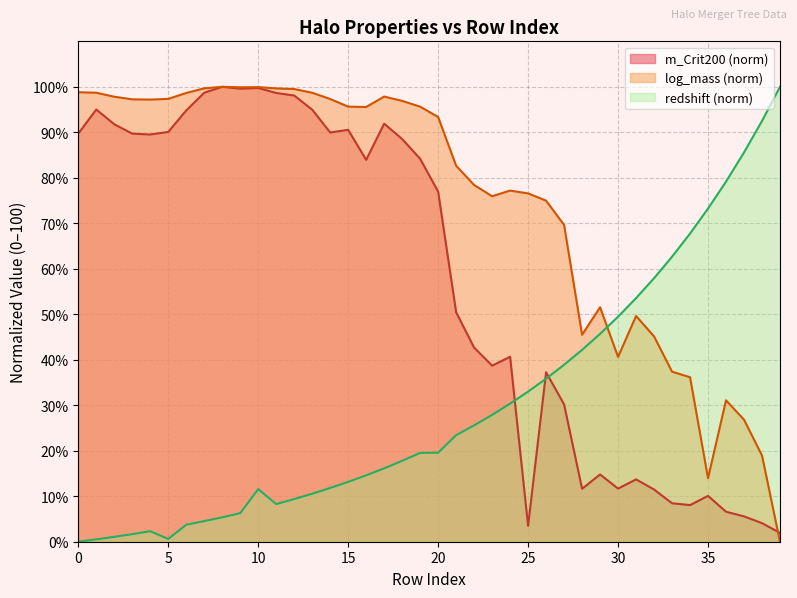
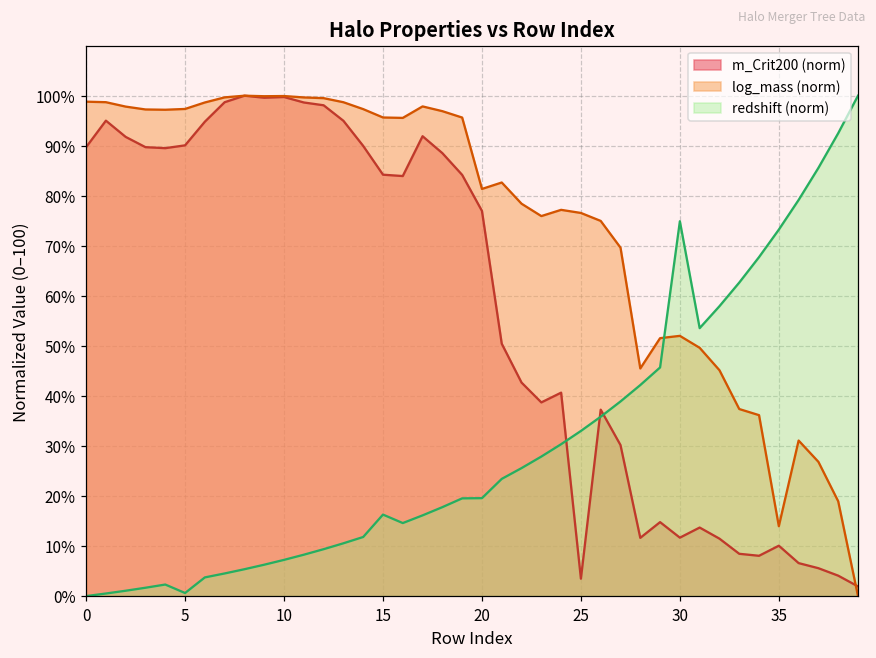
  {
    "m_Crit200 (norm)": {
      "0": "90%",
      "5": "90%",
-     "15": "91%",
+     "15": "84%",
      "20": "77%",
      "25": "3%",
      "30": "12%",
      "35": "10%"
    },
    "log_mass (norm)": {
      "0": "99%",
      "5": "97%",
      "15": "96%",
-     "20": "93%",
+     "20": "81%",
      "25": "77%",
-     "30": "41%",
+     "30": "52%",
      "35": "14%"
    },
    "redshift (norm)": {
      "0": "0%",
      "5": "1%",
-     "10": "12%",
-     "15": "13%",
+     "10": "7%",
+     "15": "16%",
      "20": "20%",
      "25": "33%",
-     "30": "49%",
+     "30": "75%",
      "35": "73%"
    }
  }
